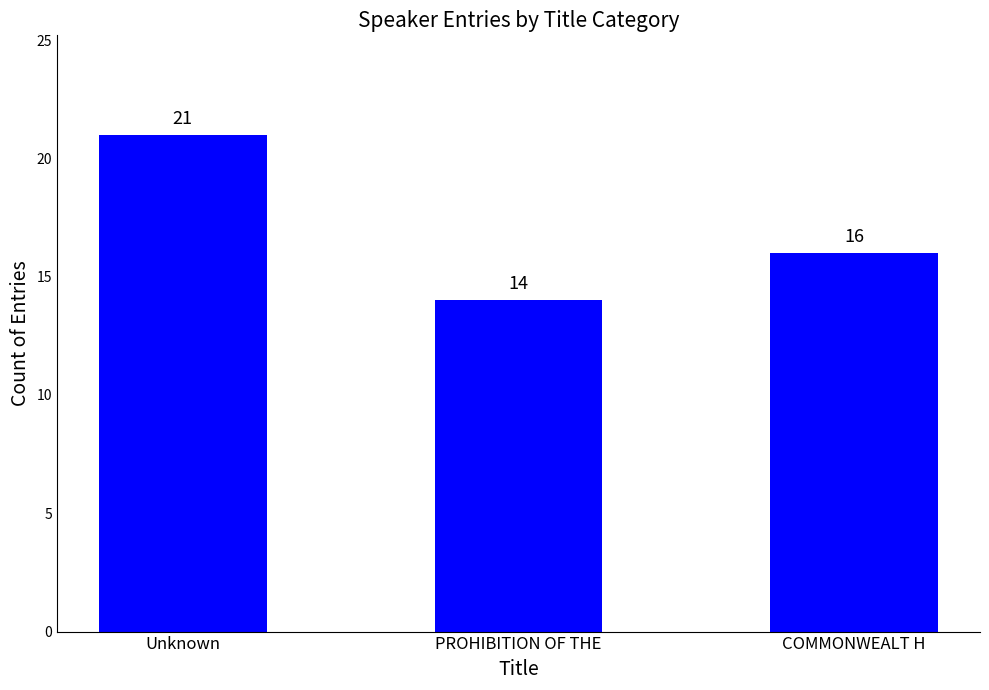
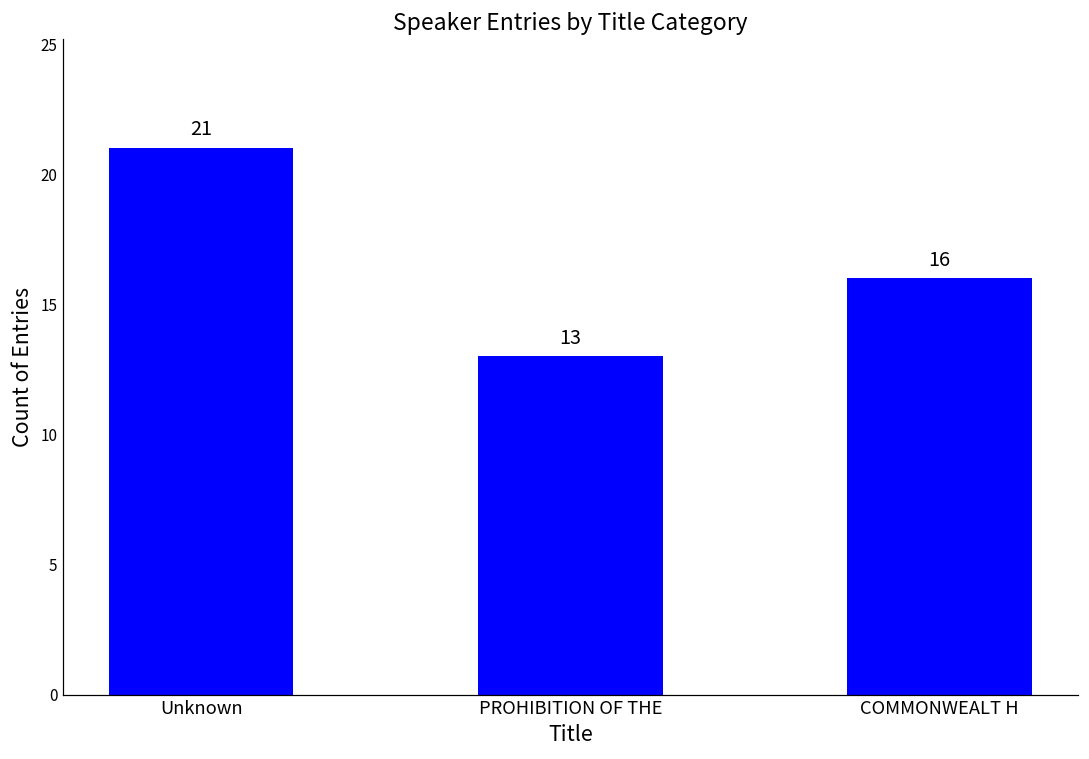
  {
    "Unknown": 21,
-   "PROHIBITION OF THE": 14,
+   "PROHIBITION OF THE": 13,
    "COMMONWEALT H": 16
  }
